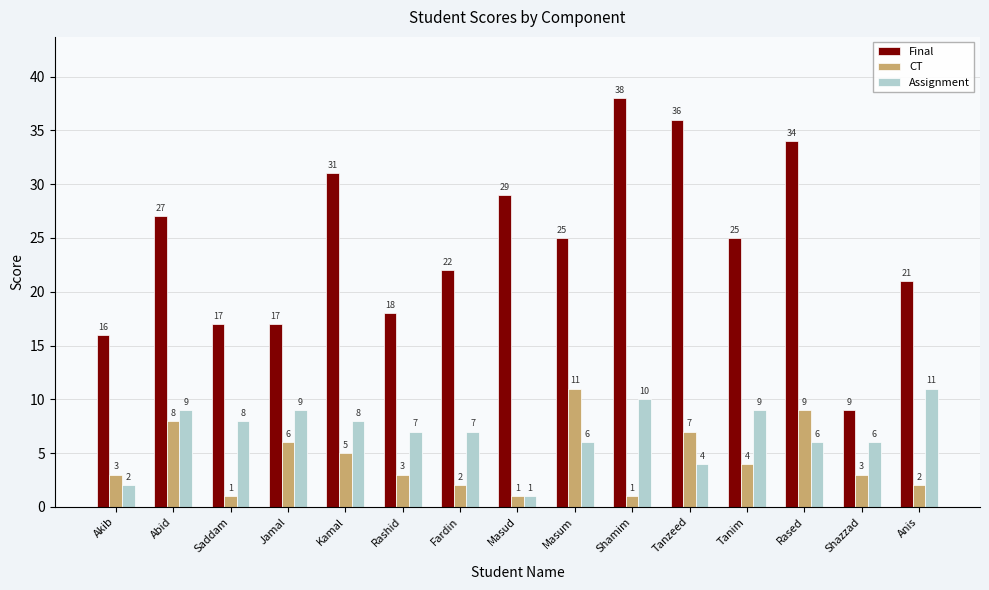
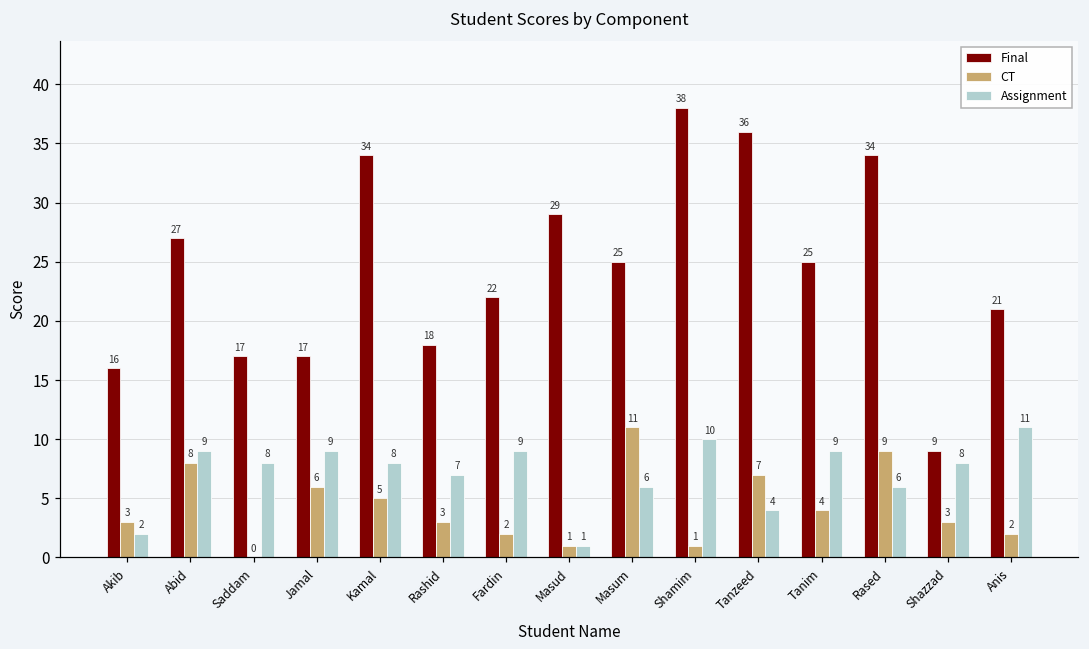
  {
    "Final": {
      "Akib": 16,
      "Abid": 27,
      "Saddam": 17,
      "Jamal": 17,
-     "Kamal": 31,
+     "Kamal": 34,
      "Rashid": 18,
      "Fardin": 22,
      "Masud": 29,
      "Masum": 25,
      "Shamim": 38,
      "Tanzeed": 36,
      "Tanim": 25,
      "Rased": 34,
      "Shazzad": 9,
      "Anis": 21
    },
    "CT": {
      "Akib": 3,
      "Abid": 8,
-     "Saddam": 1,
+     "Saddam": 0,
      "Jamal": 6,
      "Kamal": 5,
      "Rashid": 3,
      "Fardin": 2,
      "Masud": 1,
      "Masum": 11,
      "Shamim": 1,
      "Tanzeed": 7,
      "Tanim": 4,
      "Rased": 9,
      "Shazzad": 3,
      "Anis": 2
    },
    "Assignment": {
      "Akib": 2,
      "Abid": 9,
      "Saddam": 8,
      "Jamal": 9,
      "Kamal": 8,
      "Rashid": 7,
-     "Fardin": 7,
+     "Fardin": 9,
      "Masud": 1,
      "Masum": 6,
      "Shamim": 10,
      "Tanzeed": 4,
      "Tanim": 9,
      "Rased": 6,
-     "Shazzad": 6,
+     "Shazzad": 8,
      "Anis": 11
    }
  }
